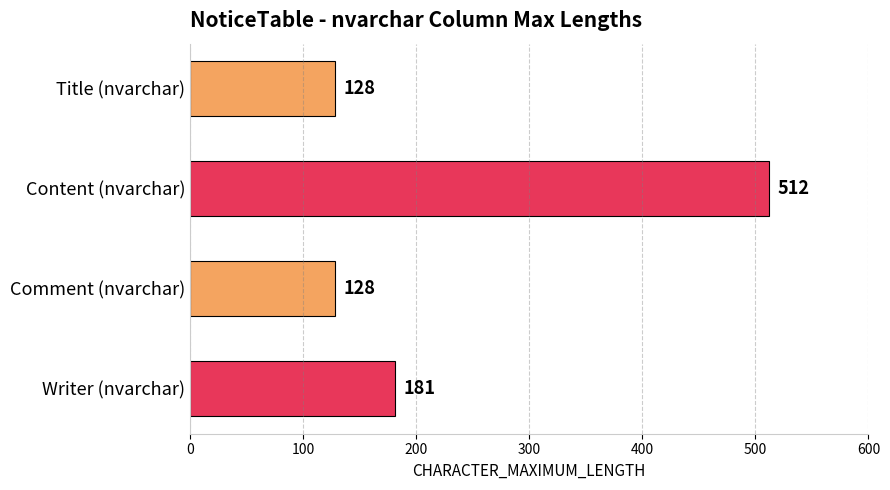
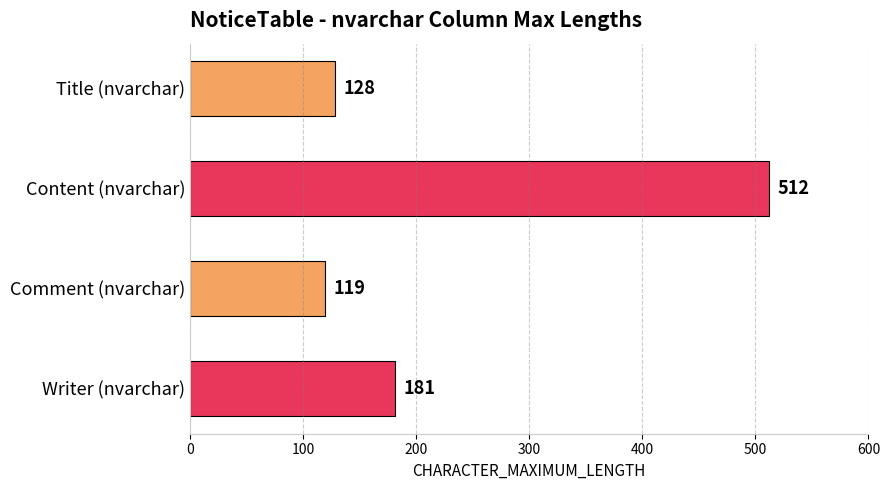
  {
    "Title (nvarchar)": 128,
    "Content (nvarchar)": 512,
-   "Comment (nvarchar)": 128,
+   "Comment (nvarchar)": 119,
    "Writer (nvarchar)": 181
  }
